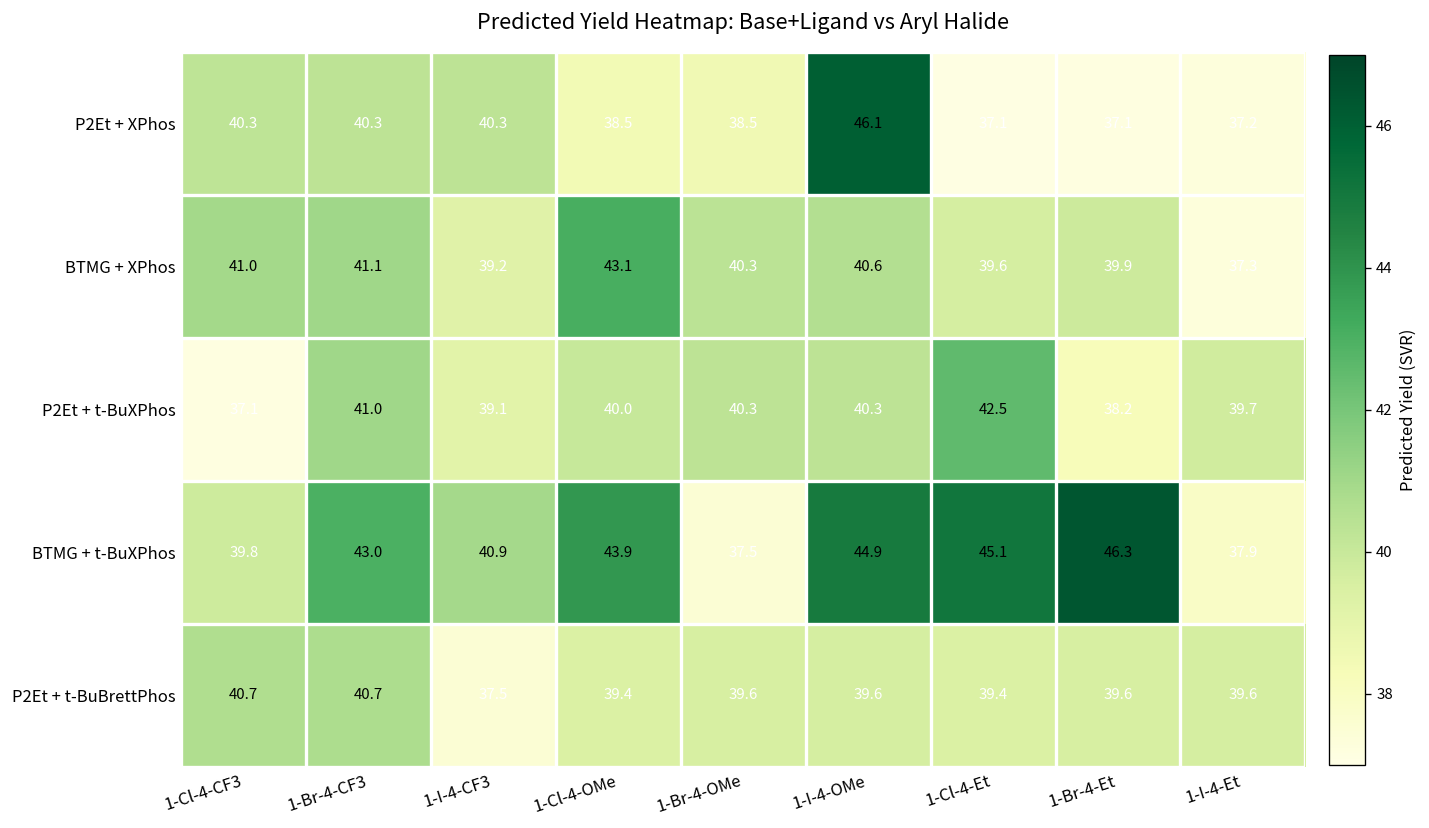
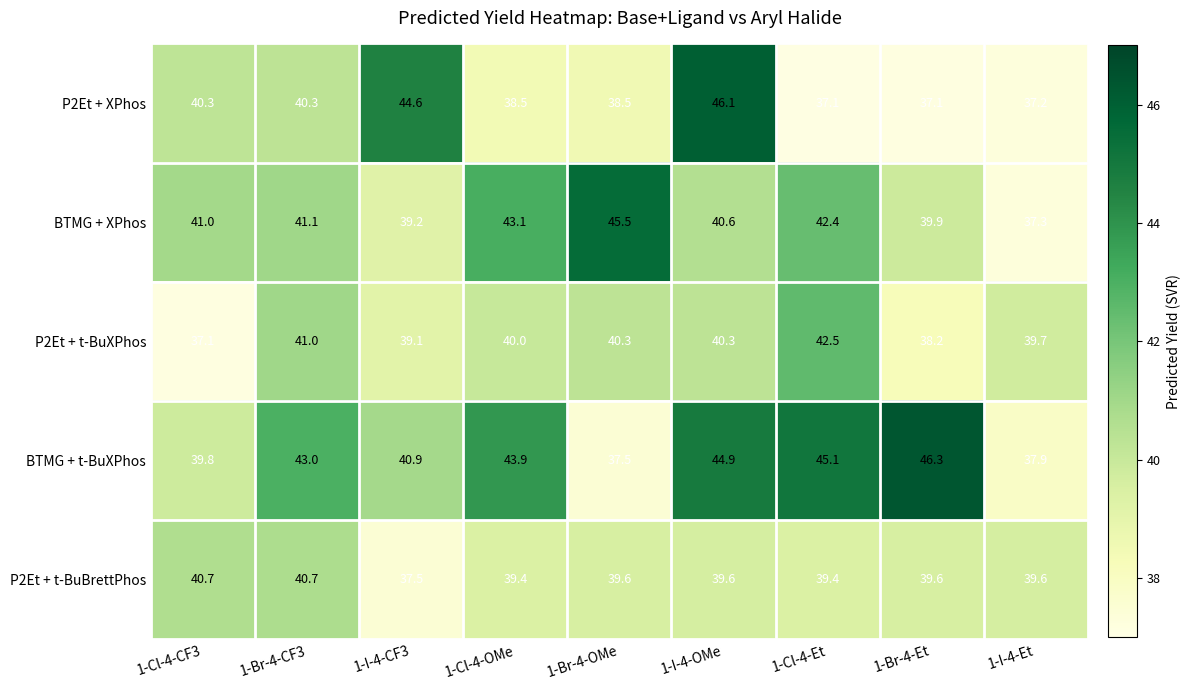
  {
    "P2Et + XPhos": {
      "1-Cl-4-CF3": 40.3,
      "1-Br-4-CF3": 40.3,
-     "1-I-4-CF3": 40.3,
+     "1-I-4-CF3": 44.6,
      "1-Cl-4-OMe": 38.5,
      "1-Br-4-OMe": 38.5,
      "1-I-4-OMe": 46.1
    },
    "BTMG + XPhos": {
      "1-Cl-4-CF3": 41.0,
      "1-Br-4-CF3": 41.1,
      "1-I-4-CF3": 39.2,
      "1-Cl-4-OMe": 43.1,
-     "1-Br-4-OMe": 40.3,
+     "1-Br-4-OMe": 45.5,
      "1-I-4-OMe": 40.6,
-     "1-Cl-4-Et": 39.6,
+     "1-Cl-4-Et": 42.4,
      "1-Br-4-Et": 39.9
    },
    "P2Et + t-BuXPhos": {
      "1-Br-4-CF3": 41.0,
      "1-I-4-CF3": 39.1,
      "1-Cl-4-OMe": 40.0,
      "1-Br-4-OMe": 40.3,
      "1-I-4-OMe": 40.3,
      "1-Cl-4-Et": 42.5,
      "1-Br-4-Et": 38.2,
      "1-I-4-Et": 39.7
    },
    "BTMG + t-BuXPhos": {
      "1-Cl-4-CF3": 39.8,
      "1-Br-4-CF3": 43.0,
      "1-I-4-CF3": 40.9,
      "1-Cl-4-OMe": 43.9,
      "1-I-4-OMe": 44.9,
      "1-Cl-4-Et": 45.1,
      "1-Br-4-Et": 46.3,
      "1-I-4-Et": 37.9
    },
    "P2Et + t-BuBrettPhos": {
      "1-Cl-4-CF3": 40.7,
      "1-Br-4-CF3": 40.7,
      "1-Cl-4-OMe": 39.4,
      "1-Br-4-OMe": 39.6,
      "1-I-4-OMe": 39.6,
      "1-Cl-4-Et": 39.4,
      "1-Br-4-Et": 39.6,
      "1-I-4-Et": 39.6
    }
  }
